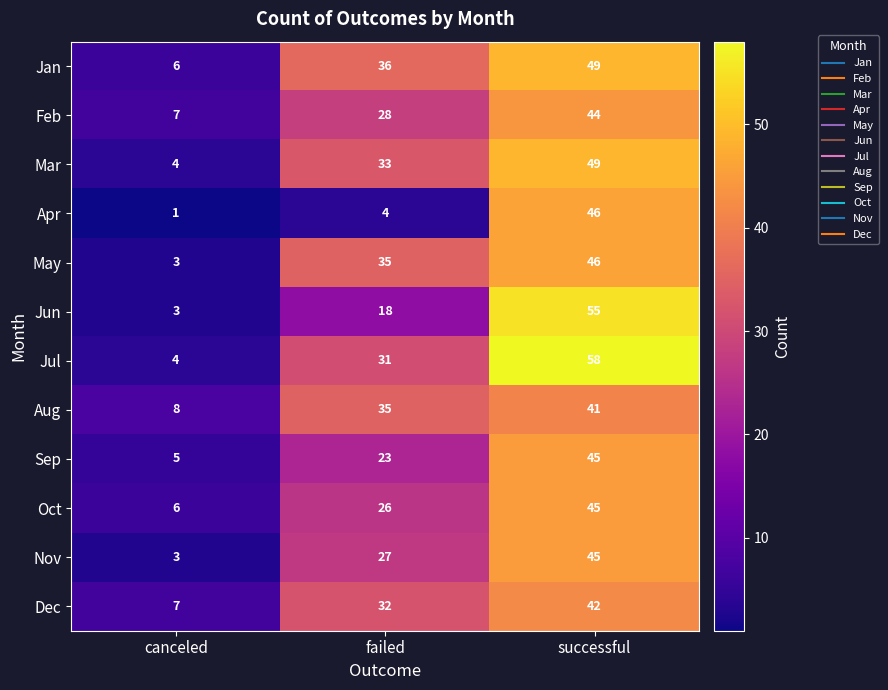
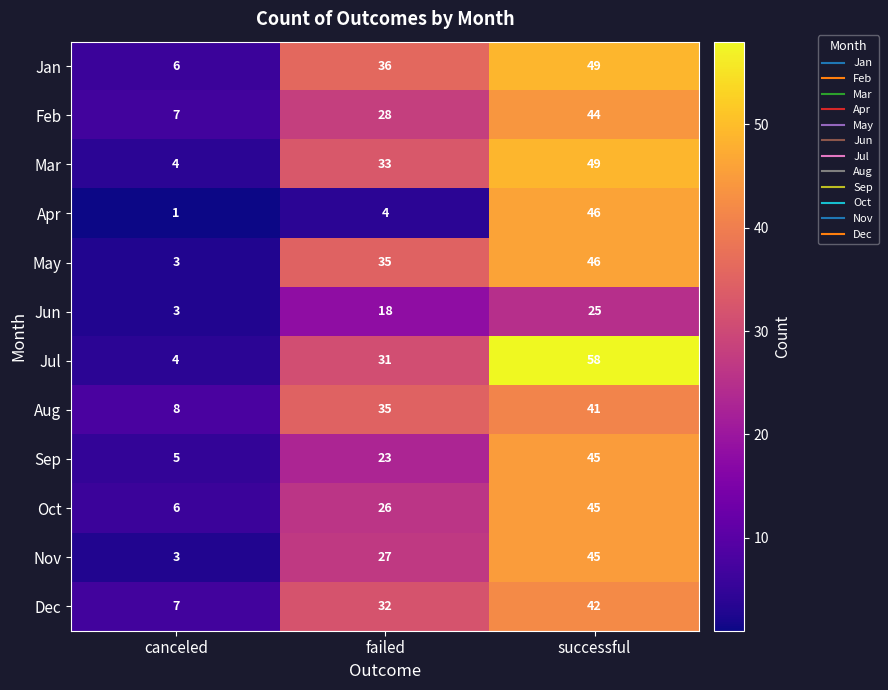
  {
    "Jan": {
      "canceled": 6,
      "failed": 36,
      "successful": 49
    },
    "Feb": {
      "canceled": 7,
      "failed": 28,
      "successful": 44
    },
    "Mar": {
      "canceled": 4,
      "failed": 33,
      "successful": 49
    },
    "Apr": {
      "canceled": 1,
      "failed": 4,
      "successful": 46
    },
    "May": {
      "canceled": 3,
      "failed": 35,
      "successful": 46
    },
    "Jun": {
      "canceled": 3,
      "failed": 18,
-     "successful": 55
+     "successful": 25
    },
    "Jul": {
      "canceled": 4,
      "failed": 31,
      "successful": 58
    },
    "Aug": {
      "canceled": 8,
      "failed": 35,
      "successful": 41
    },
    "Sep": {
      "canceled": 5,
      "failed": 23,
      "successful": 45
    },
    "Oct": {
      "canceled": 6,
      "failed": 26,
      "successful": 45
    },
    "Nov": {
      "canceled": 3,
      "failed": 27,
      "successful": 45
    },
    "Dec": {
      "canceled": 7,
      "failed": 32,
      "successful": 42
    }
  }
